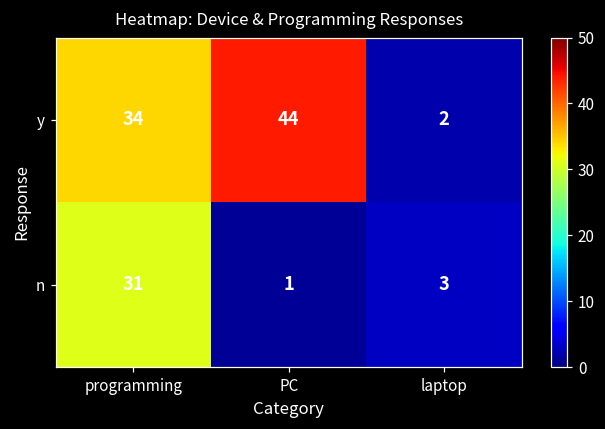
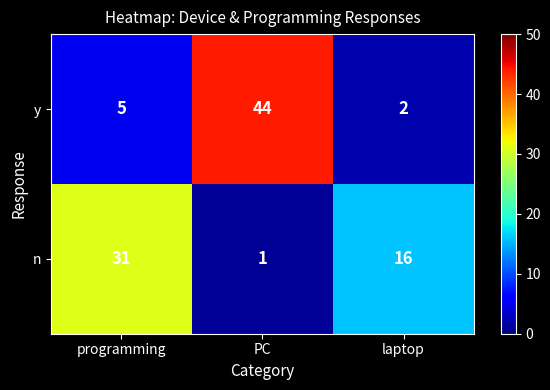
  {
    "y": {
-     "programming": 34,
+     "programming": 5,
      "PC": 44,
      "laptop": 2
    },
    "n": {
      "programming": 31,
      "PC": 1,
-     "laptop": 3
+     "laptop": 16
    }
  }
